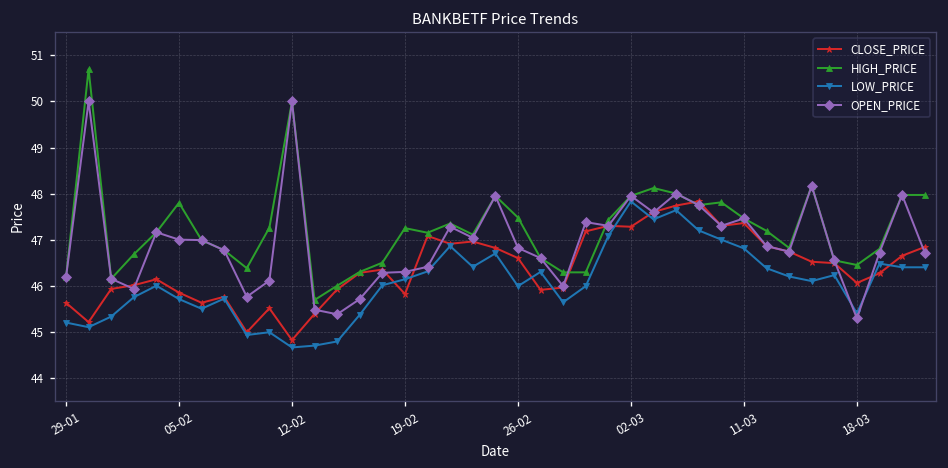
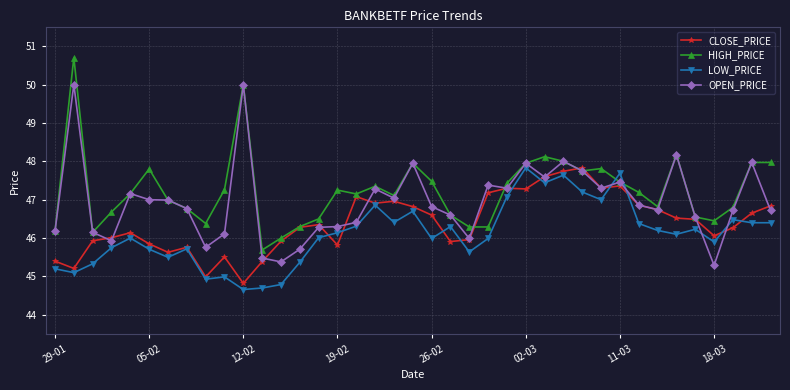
  {
    "CLOSE_PRICE": {
-     "29-01": 45.6,
+     "29-01": 45.4,
      "05-02": 45.9,
      "12-02": 44.8,
      "19-02": 45.8,
      "26-02": 46.6,
      "02-03": 47.3,
      "11-03": 47.4,
      "18-03": 46.1
    },
    "HIGH_PRICE": {
      "05-02": 47.8,
      "19-02": 47.3,
      "26-02": 47.5,
      "18-03": 46.5
    },
    "LOW_PRICE": {
      "29-01": 45.2,
      "05-02": 45.7,
      "12-02": 44.7,
      "19-02": 46.1,
      "26-02": 46.0,
      "02-03": 47.8,
-     "11-03": 46.8,
-     "18-03": 45.4
+     "11-03": 47.7,
+     "18-03": 45.9
    },
    "OPEN_PRICE": {
      "05-02": 47.0,
      "19-02": 46.3,
      "26-02": 46.8,
      "18-03": 45.3
    }
  }
